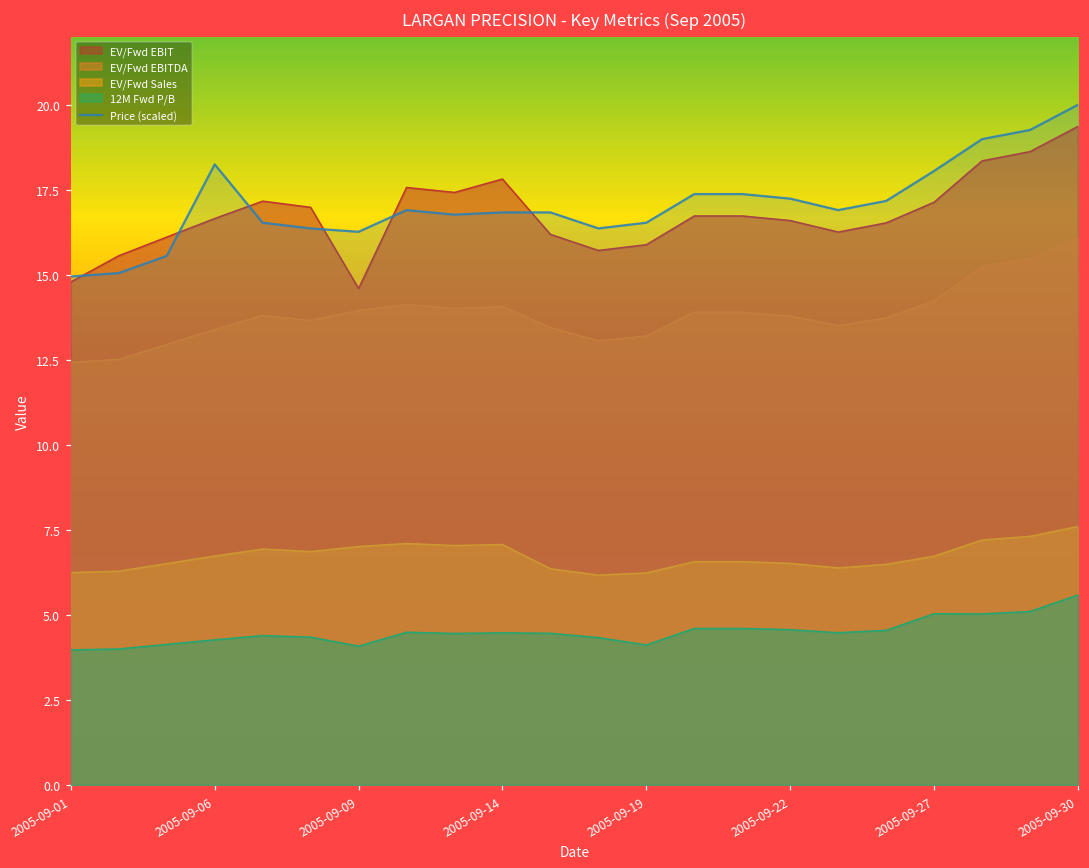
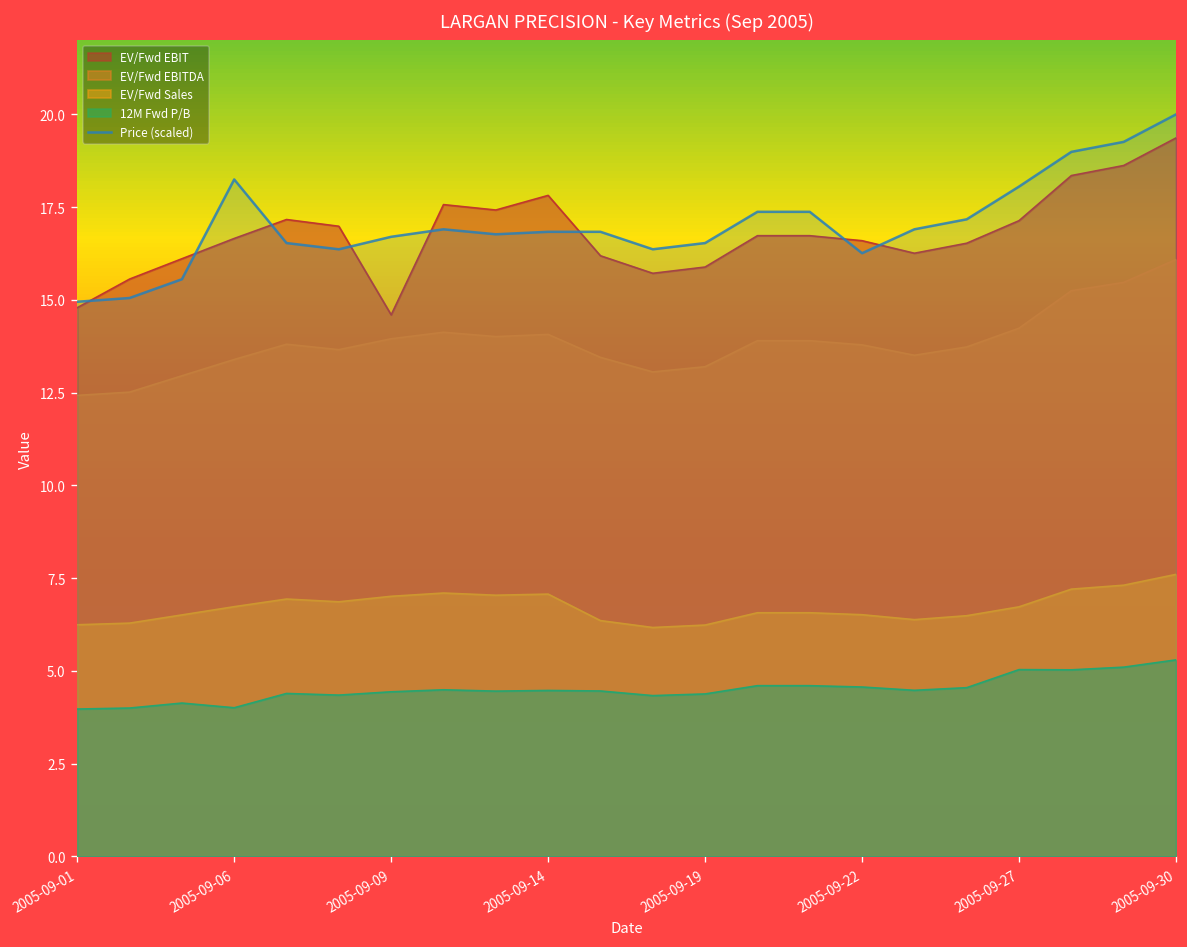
  {
    "EV/Fwd EBIT": {
      "2005-09-01": 14.8,
      "2005-09-06": 16.7,
      "2005-09-09": 14.6,
      "2005-09-14": 17.8,
      "2005-09-19": 15.9,
      "2005-09-22": 16.6,
      "2005-09-27": 17.1,
      "2005-09-30": 19.4
    },
    "12M Fwd P/B": {
      "2005-09-01": 4.0,
-     "2005-09-06": 4.3,
-     "2005-09-09": 4.1,
+     "2005-09-06": 4.0,
+     "2005-09-09": 4.4,
      "2005-09-14": 4.5,
-     "2005-09-19": 4.1,
+     "2005-09-19": 4.4,
      "2005-09-22": 4.6,
      "2005-09-27": 5.0,
-     "2005-09-30": 5.6
+     "2005-09-30": 5.3
    },
    "Price (scaled)": {
      "2005-09-01": 14.9,
      "2005-09-06": 18.2,
-     "2005-09-09": 16.3,
+     "2005-09-09": 16.7,
      "2005-09-14": 16.8,
      "2005-09-19": 16.5,
-     "2005-09-22": 17.2,
+     "2005-09-22": 16.3,
      "2005-09-27": 18.1,
      "2005-09-30": 20.0
    }
  }
